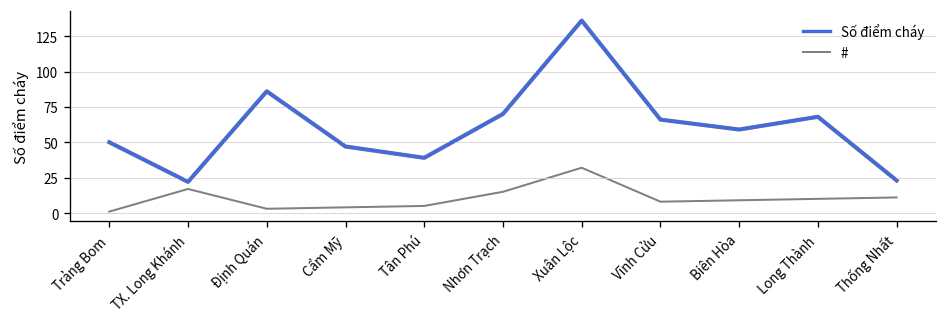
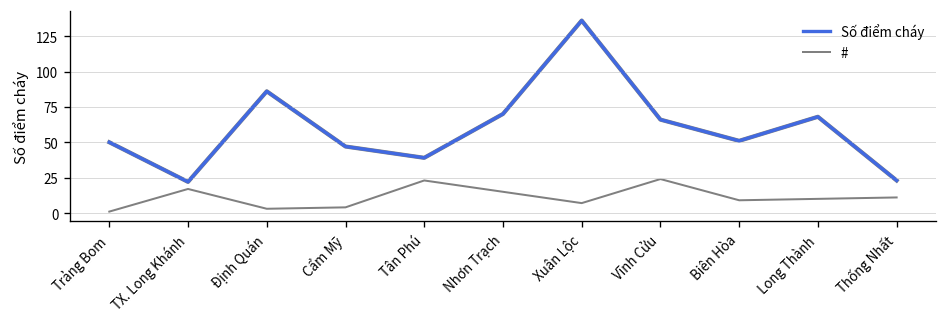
  {
    "Số điểm cháy": {
      "Trảng Bom": 50,
      "TX. Long Khánh": 22,
      "Định Quán": 86,
      "Cẩm Mỹ": 47,
      "Tân Phú": 39,
      "Nhơn Trạch": 70,
      "Xuân Lộc": 136,
      "Vĩnh Cửu": 66,
-     "Biên Hòa": 59,
+     "Biên Hòa": 51,
      "Long Thành": 68,
      "Thống Nhất": 23
    },
    "#": {
      "Trảng Bom": 1,
      "TX. Long Khánh": 17,
      "Định Quán": 3,
      "Cẩm Mỹ": 4,
-     "Tân Phú": 5,
+     "Tân Phú": 23,
      "Nhơn Trạch": 15,
-     "Xuân Lộc": 32,
-     "Vĩnh Cửu": 8,
+     "Xuân Lộc": 7,
+     "Vĩnh Cửu": 24,
      "Biên Hòa": 9,
      "Long Thành": 10,
      "Thống Nhất": 11
    }
  }
